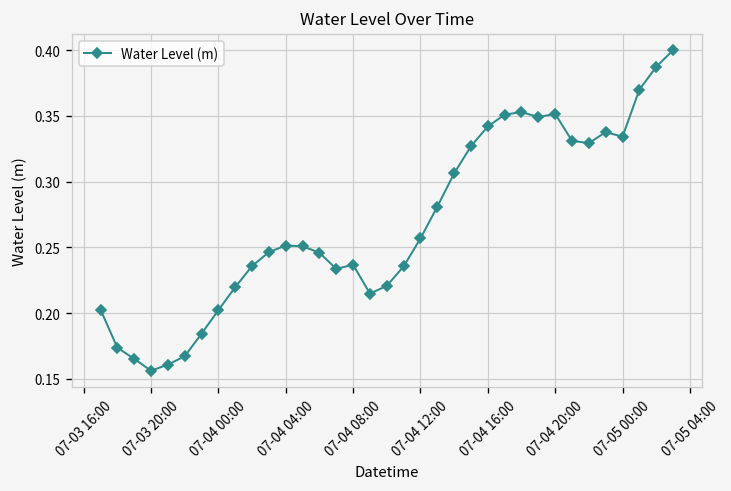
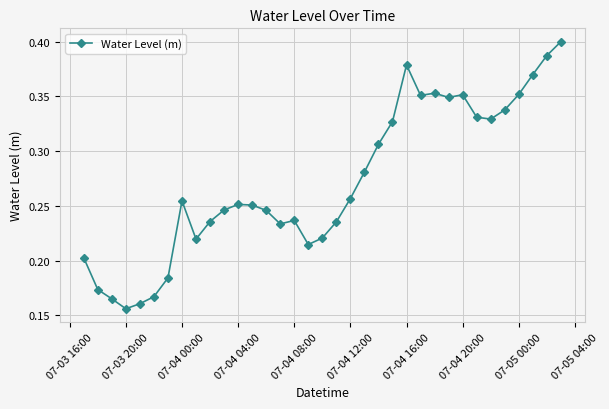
  {
    "07-03 20:00": 0.156,
-   "07-04 00:00": 0.202,
+   "07-04 00:00": 0.255,
    "07-04 04:00": 0.251,
    "07-04 08:00": 0.237,
    "07-04 12:00": 0.257,
-   "07-04 16:00": 0.342,
+   "07-04 16:00": 0.379,
    "07-04 20:00": 0.352,
-   "07-05 00:00": 0.334
+   "07-05 00:00": 0.352
  }
